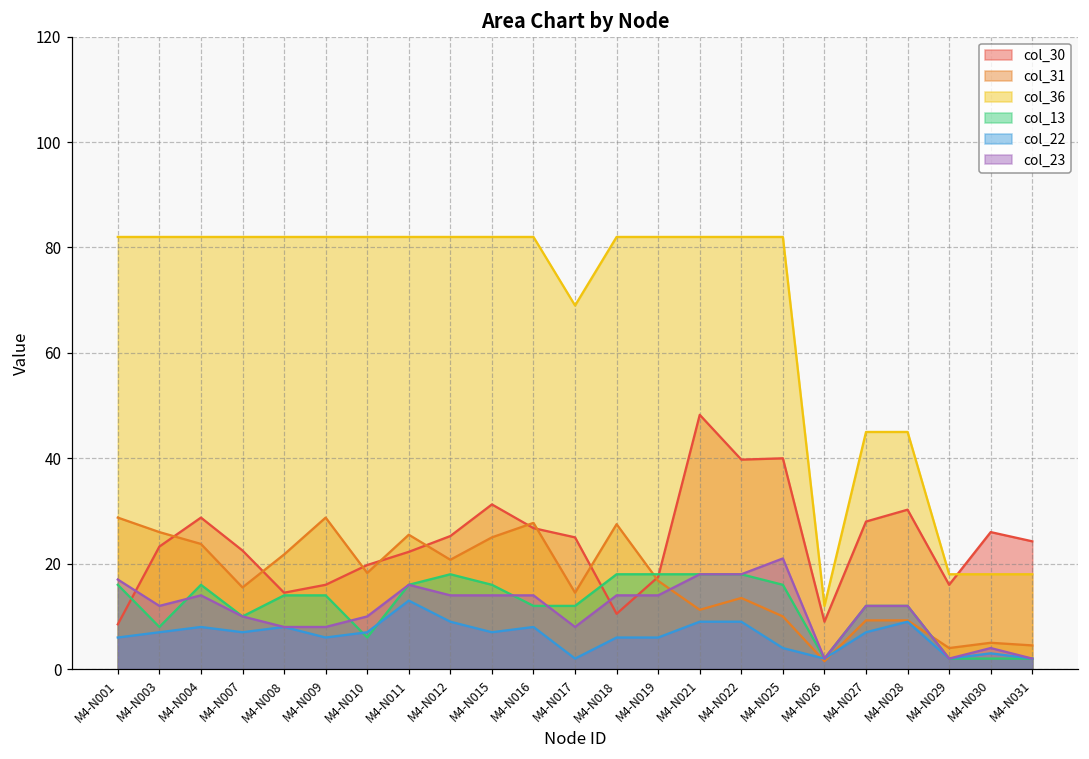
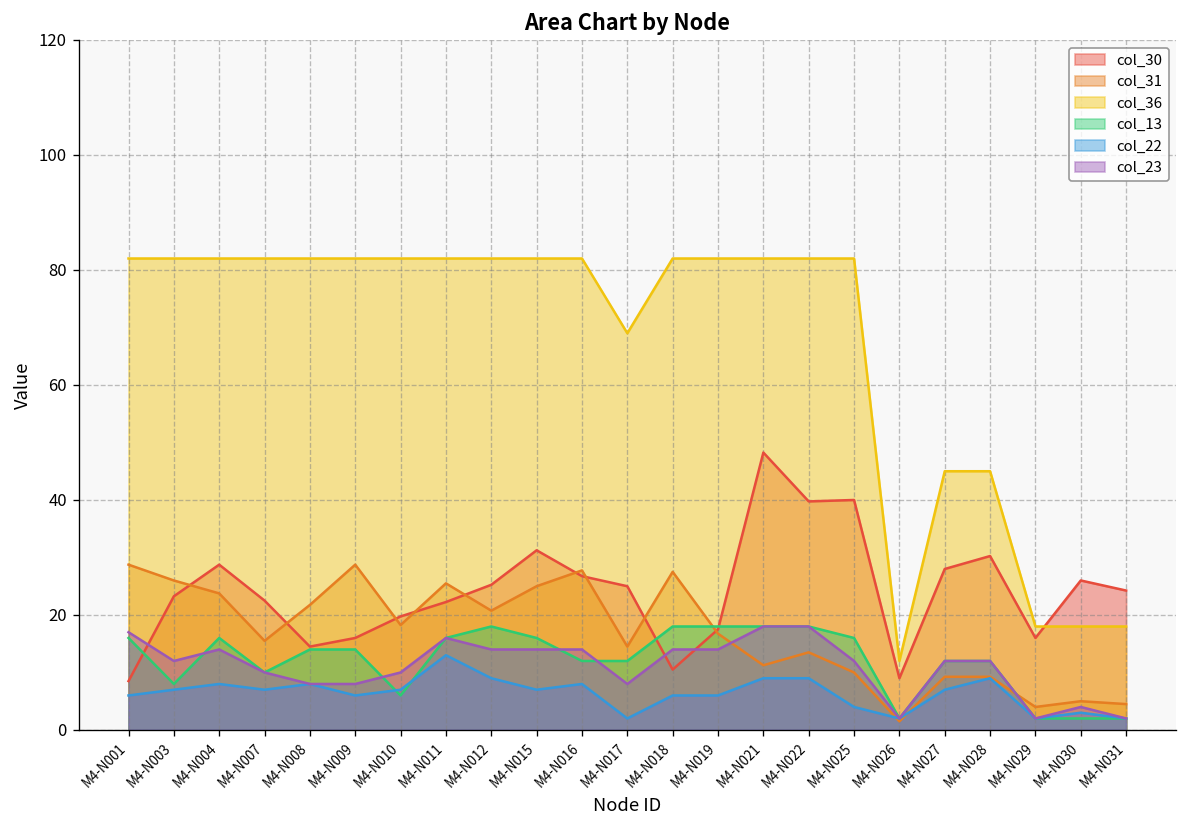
  {
    "col_13": {
      "M4-N001": 16,
      "M4-N003": 8,
      "M4-N004": 16,
      "M4-N009": 14,
      "M4-N010": 6,
      "M4-N012": 18,
      "M4-N015": 16,
      "M4-N016": 12,
      "M4-N017": 12,
      "M4-N018": 18,
      "M4-N025": 16,
      "M4-N030": 2
    },
    "col_22": {
      "M4-N001": 6,
      "M4-N003": 7,
      "M4-N004": 8,
      "M4-N007": 7,
      "M4-N009": 6,
      "M4-N010": 7,
      "M4-N011": 13,
      "M4-N012": 9,
      "M4-N015": 7,
      "M4-N016": 8,
      "M4-N017": 2,
      "M4-N018": 6,
      "M4-N019": 6,
      "M4-N021": 9,
      "M4-N022": 9,
      "M4-N025": 4,
      "M4-N027": 7,
      "M4-N030": 3
    },
    "col_23": {
      "M4-N001": 17,
      "M4-N003": 12,
      "M4-N004": 14,
      "M4-N009": 8,
      "M4-N010": 10,
      "M4-N012": 14,
      "M4-N015": 14,
      "M4-N016": 14,
      "M4-N017": 8,
      "M4-N018": 14,
      "M4-N019": 14,
-     "M4-N025": 21,
+     "M4-N025": 12,
      "M4-N030": 4
    }
  }
